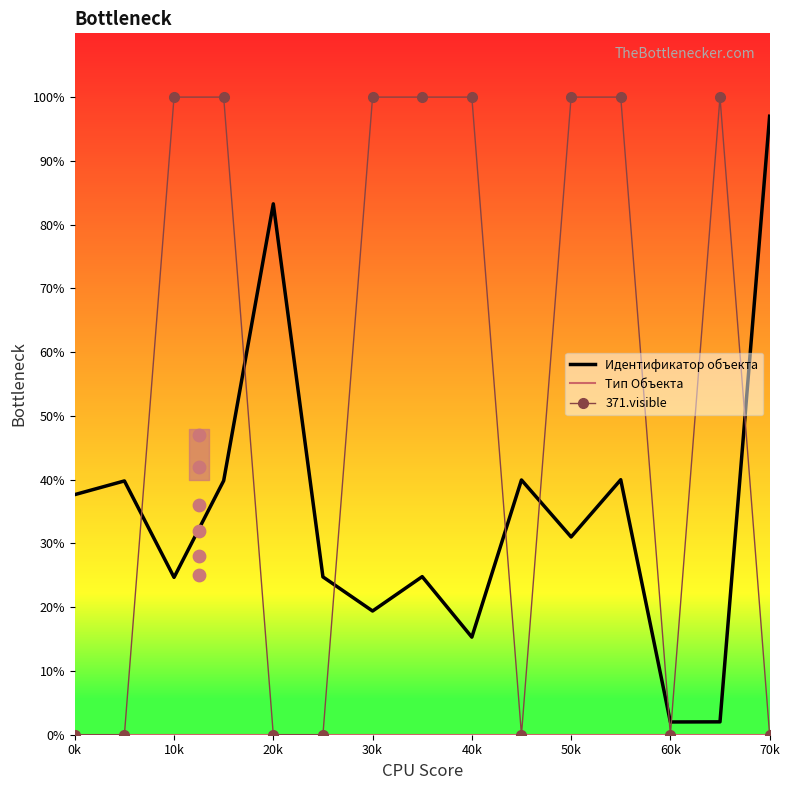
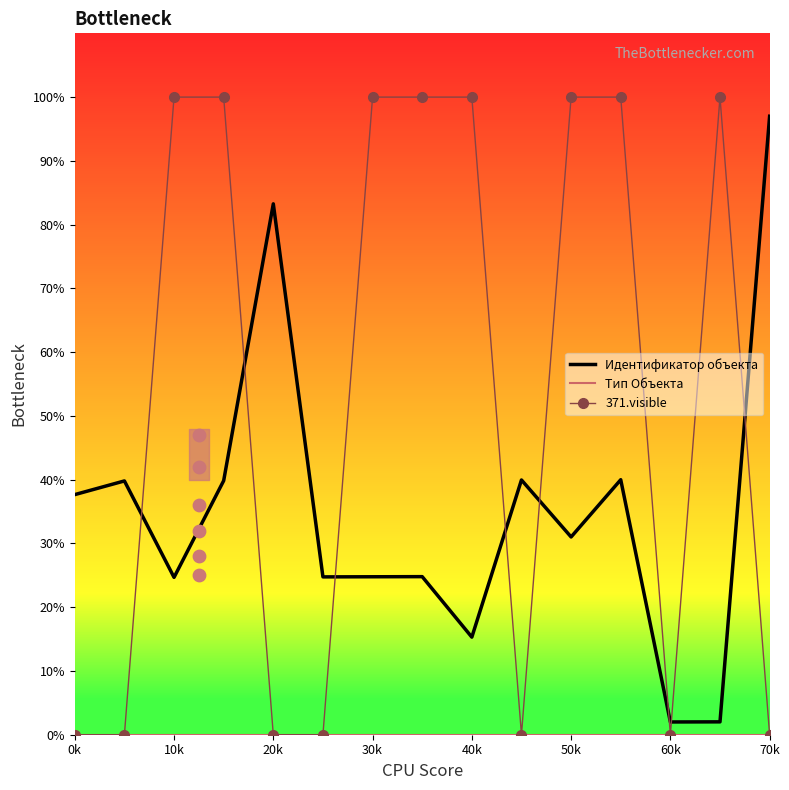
  {
    "Идентификатор объекта": {
      "0k": "38%",
      "10k": "25%",
      "20k": "83%",
-     "30k": "19%",
+     "30k": "25%",
      "40k": "15%",
      "50k": "31%",
      "60k": "2%",
      "70k": "97%"
    },
    "371.visible": {
      "10k": "100%",
      "30k": "100%",
      "40k": "100%",
      "50k": "100%"
    }
  }
